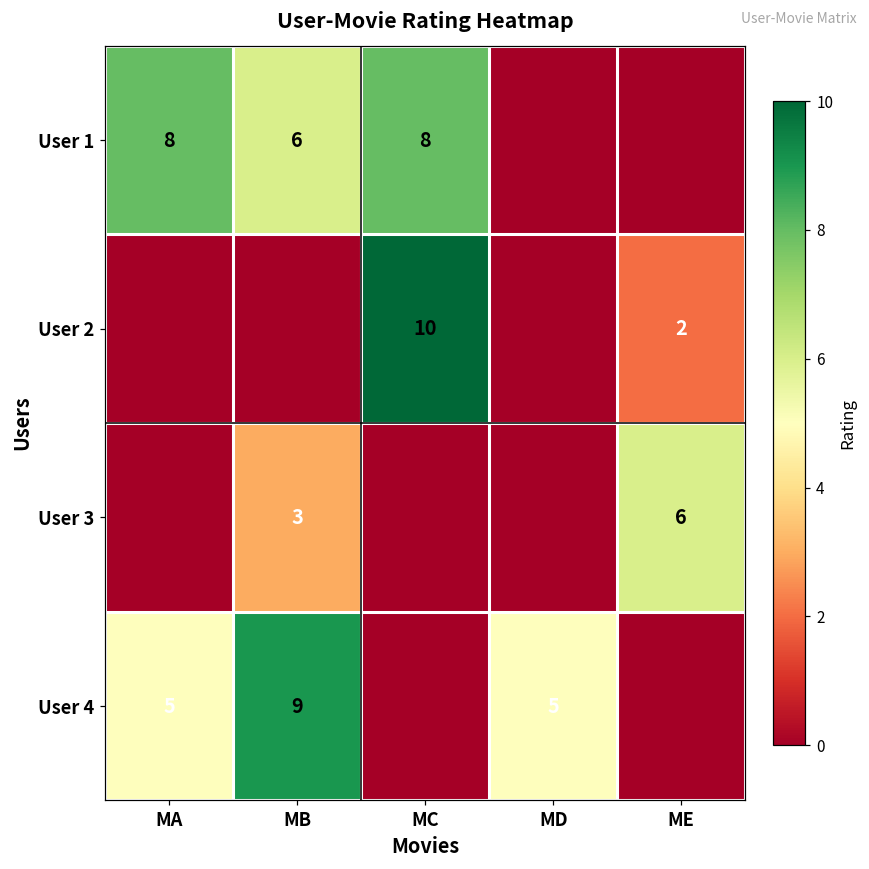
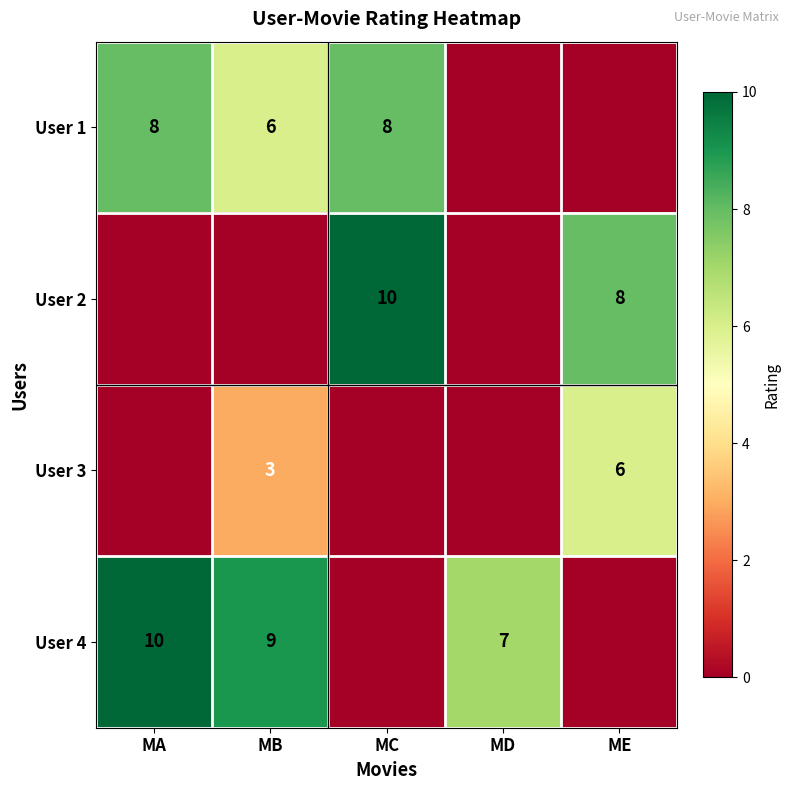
  {
    "User 1": {
      "MA": 8,
      "MB": 6,
      "MC": 8
    },
    "User 2": {
      "MC": 10,
-     "ME": 2
+     "ME": 8
    },
    "User 3": {
      "MB": 3,
      "ME": 6
    },
    "User 4": {
-     "MA": 5,
+     "MA": 10,
      "MB": 9,
-     "MD": 5
+     "MD": 7
    }
  }
